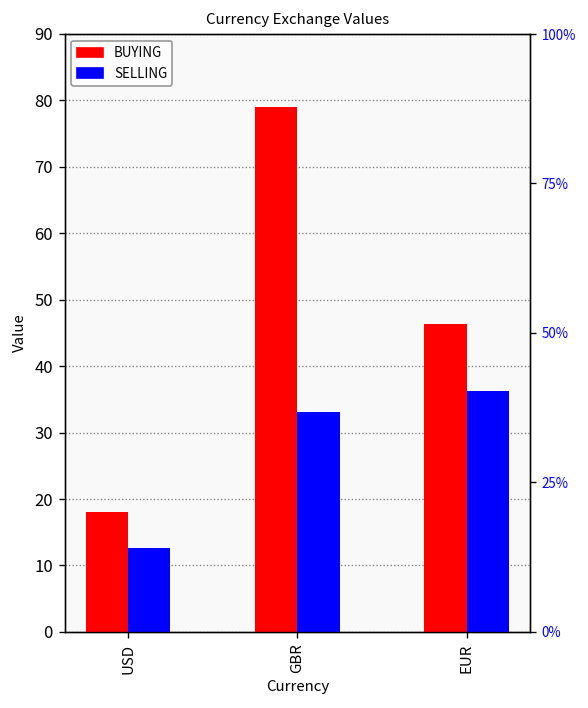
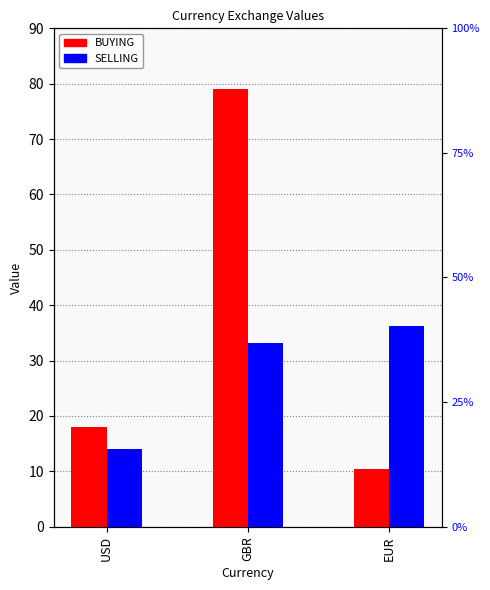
  {
    "BUYING": {
      "USD": 18,
      "GBR": 79,
-     "EUR": 46
+     "EUR": 10
    },
    "SELLING": {
-     "USD": 13,
+     "USD": 14,
      "GBR": 33,
      "EUR": 36
    }
  }
